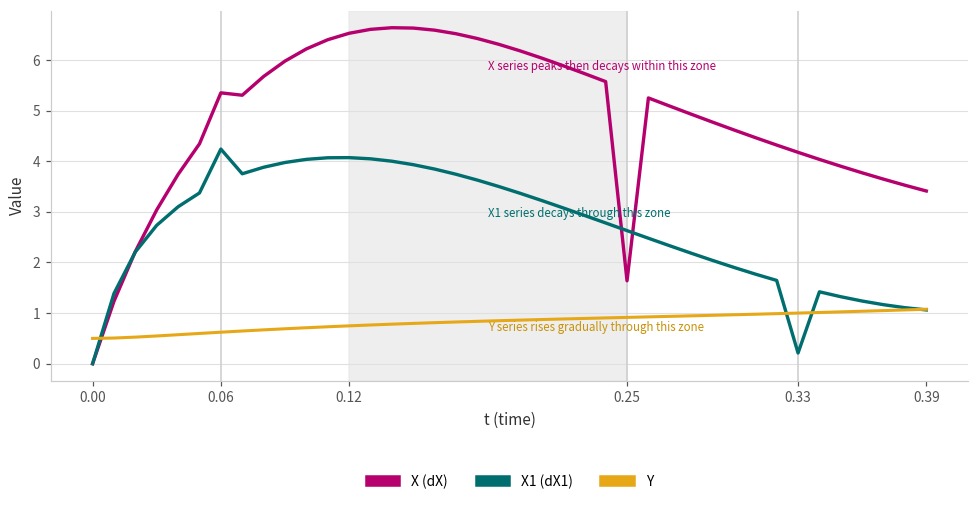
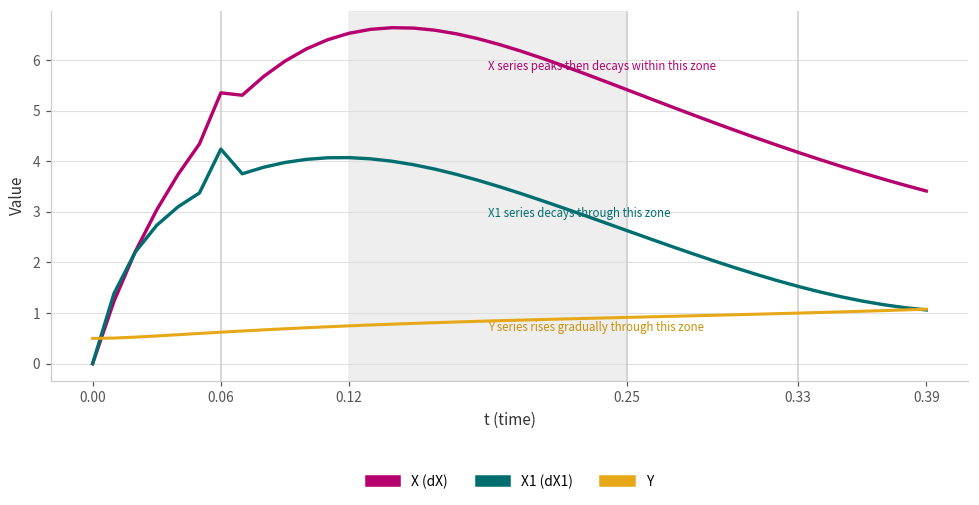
  {
    "X (dX)": {
      "0.06": 5.3,
      "0.12": 6.5,
-     "0.25": 1.6,
+     "0.25": 5.4,
      "0.33": 4.2,
      "0.39": 3.4
    },
    "X1 (dX1)": {
      "0.06": 4.2,
      "0.12": 4.1,
      "0.25": 2.6,
-     "0.33": 0.2
+     "0.33": 1.5
    },
    "Y": {
      "0.00": 0.5,
      "0.06": 0.6,
      "0.12": 0.7,
      "0.25": 0.9,
      "0.33": 1.0
    }
  }
